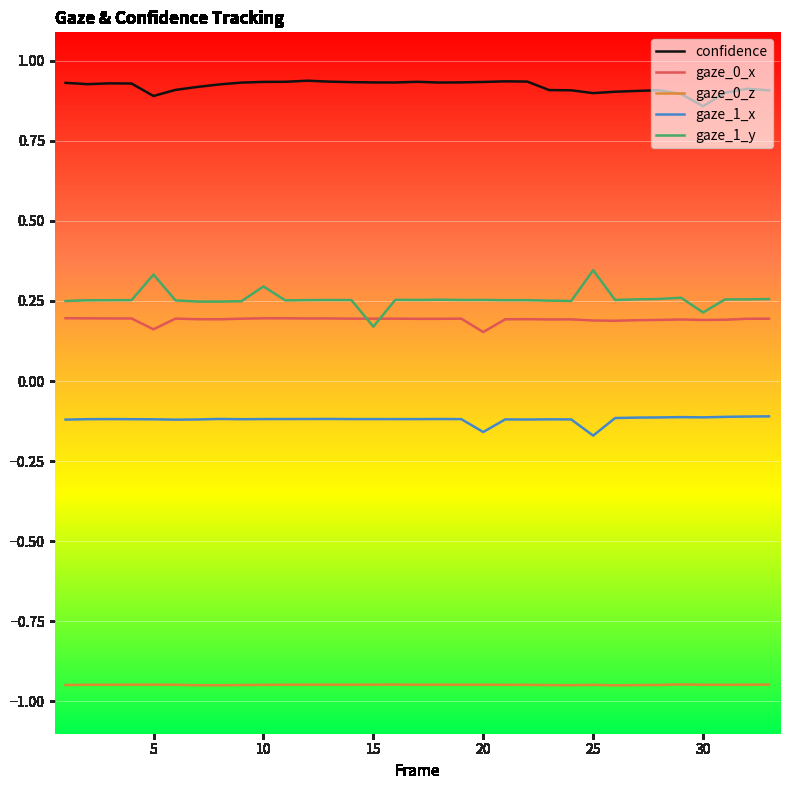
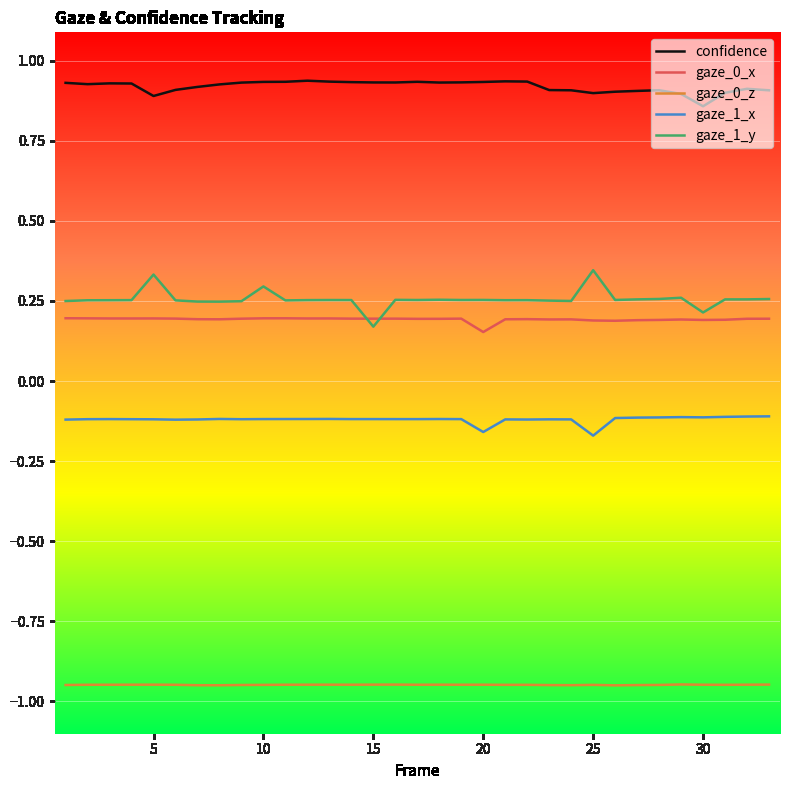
  {
    "confidence": {
      "5": 0.89,
      "10": 0.93,
      "15": 0.93,
      "20": 0.93,
      "25": 0.90
    },
    "gaze_0_x": {
-     "5": 0.16,
+     "5": 0.20,
      "10": 0.20,
      "15": 0.19,
      "20": 0.15,
      "25": 0.19,
      "30": 0.19
    },
    "gaze_0_z": {
      "5": -0.95,
      "10": -0.95,
      "15": -0.95,
      "20": -0.95,
      "25": -0.95,
      "30": -0.95
    },
    "gaze_1_x": {
      "5": -0.12,
      "10": -0.12,
      "15": -0.12,
      "20": -0.16,
      "25": -0.17,
      "30": -0.11
    },
    "gaze_1_y": {
      "5": 0.33,
      "10": 0.30,
      "15": 0.17,
      "20": 0.25,
      "25": 0.35,
      "30": 0.21
    }
  }
